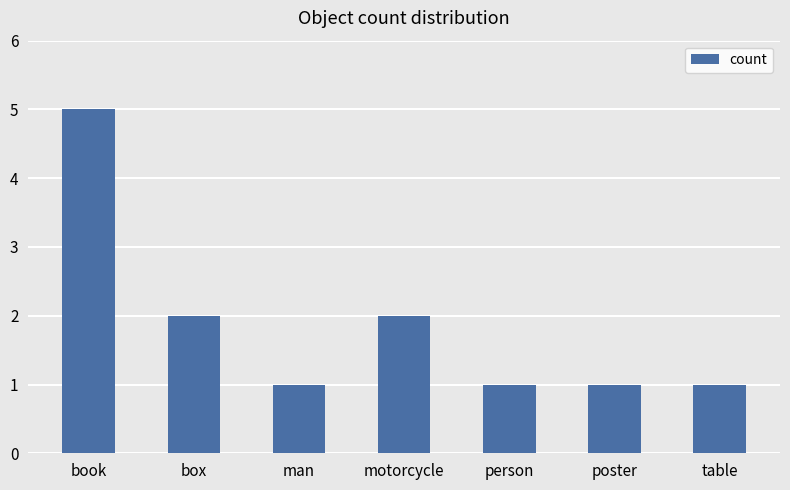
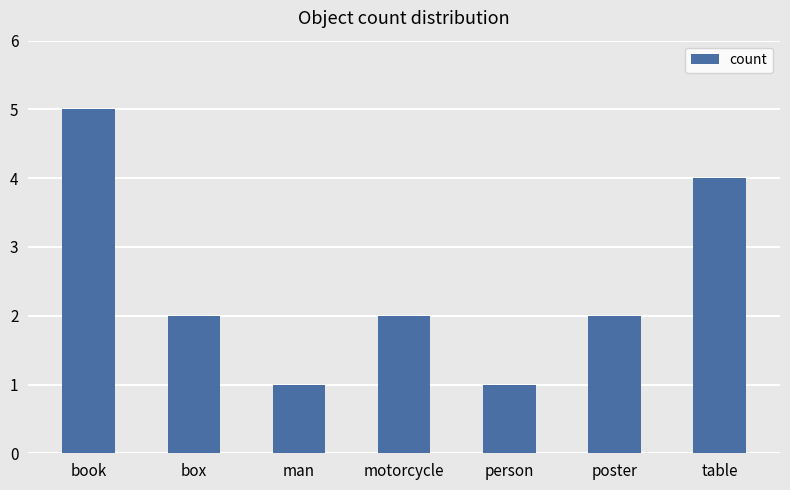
  {
    "book": 5,
    "box": 2,
    "man": 1,
    "motorcycle": 2,
    "person": 1,
-   "poster": 1,
-   "table": 1
+   "poster": 2,
+   "table": 4
  }
